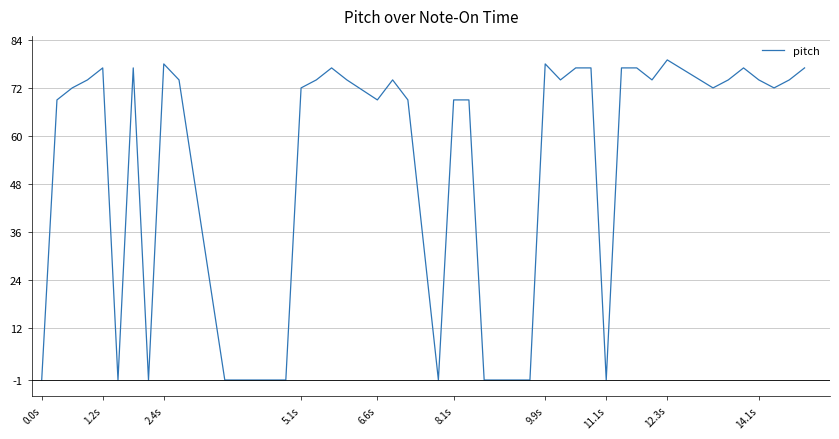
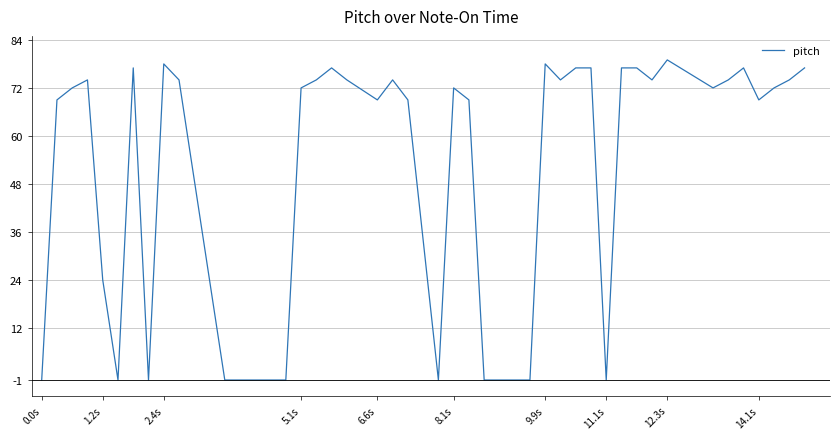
  {
    "0.0s": -1,
-   "1.2s": 77,
+   "1.2s": 24,
    "2.4s": 78,
    "5.1s": 72,
    "6.6s": 69,
-   "8.1s": 69,
+   "8.1s": 72,
    "9.9s": 78,
    "11.1s": -1,
    "12.3s": 79,
-   "14.1s": 74
+   "14.1s": 69
  }
